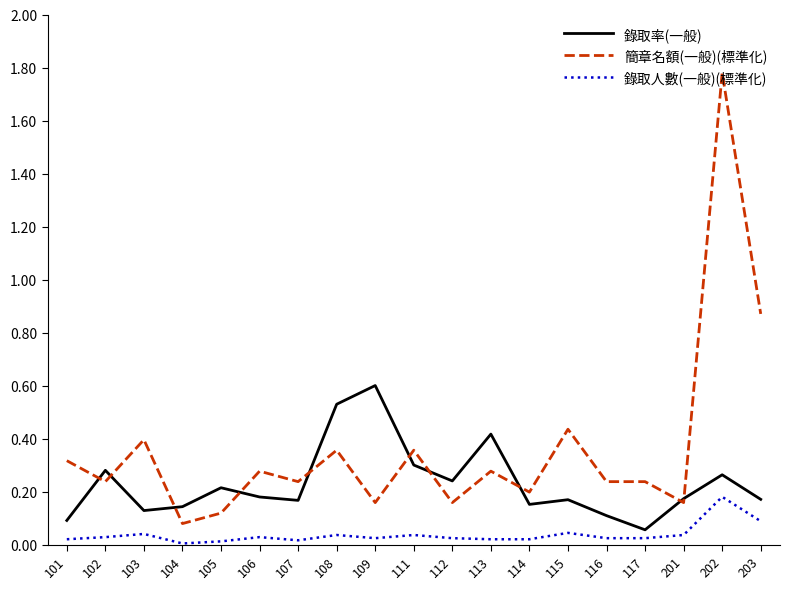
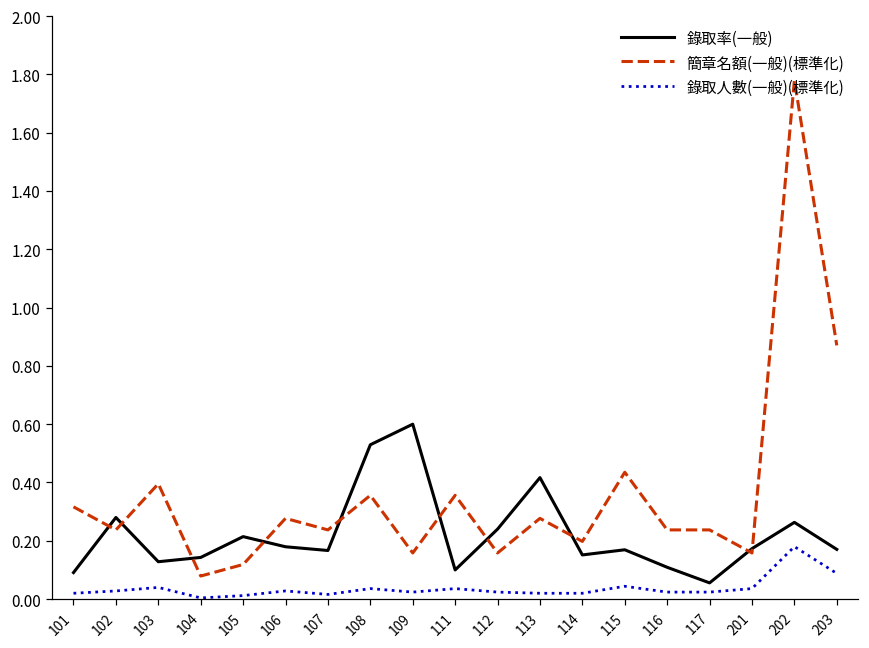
  {
    "錄取率(一般)": {
      "101": 0.1,
      "102": 0.28,
      "103": 0.13,
      "104": 0.14,
      "105": 0.21,
      "106": 0.18,
      "107": 0.17,
      "108": 0.53,
      "109": 0.6,
-     "111": 0.3,
+     "111": 0.1,
      "112": 0.24,
      "113": 0.42,
      "114": 0.15,
      "115": 0.17,
      "116": 0.1,
      "117": 0.06,
      "201": 0.17,
      "202": 0.26,
      "203": 0.17
    },
    "簡章名額(一般)(標準化)": {
      "101": 0.32,
      "102": 0.24,
      "103": 0.4,
      "104": 0.08,
      "105": 0.12,
      "106": 0.28,
      "107": 0.24,
      "108": 0.36,
      "109": 0.16,
      "111": 0.36,
      "112": 0.16,
      "113": 0.28,
      "114": 0.2,
      "115": 0.44,
      "116": 0.24,
      "117": 0.24,
      "201": 0.16,
      "202": 1.78,
      "203": 0.87
    },
    "錄取人數(一般)(標準化)": {
      "101": 0.02,
      "102": 0.03,
      "103": 0.04,
      "104": 0.0,
      "105": 0.01,
      "106": 0.03,
      "107": 0.02,
      "108": 0.04,
      "109": 0.02,
      "111": 0.04,
      "112": 0.02,
      "113": 0.02,
      "114": 0.02,
      "115": 0.04,
      "116": 0.02,
      "117": 0.02,
      "201": 0.04,
      "202": 0.18,
      "203": 0.09
    }
  }
